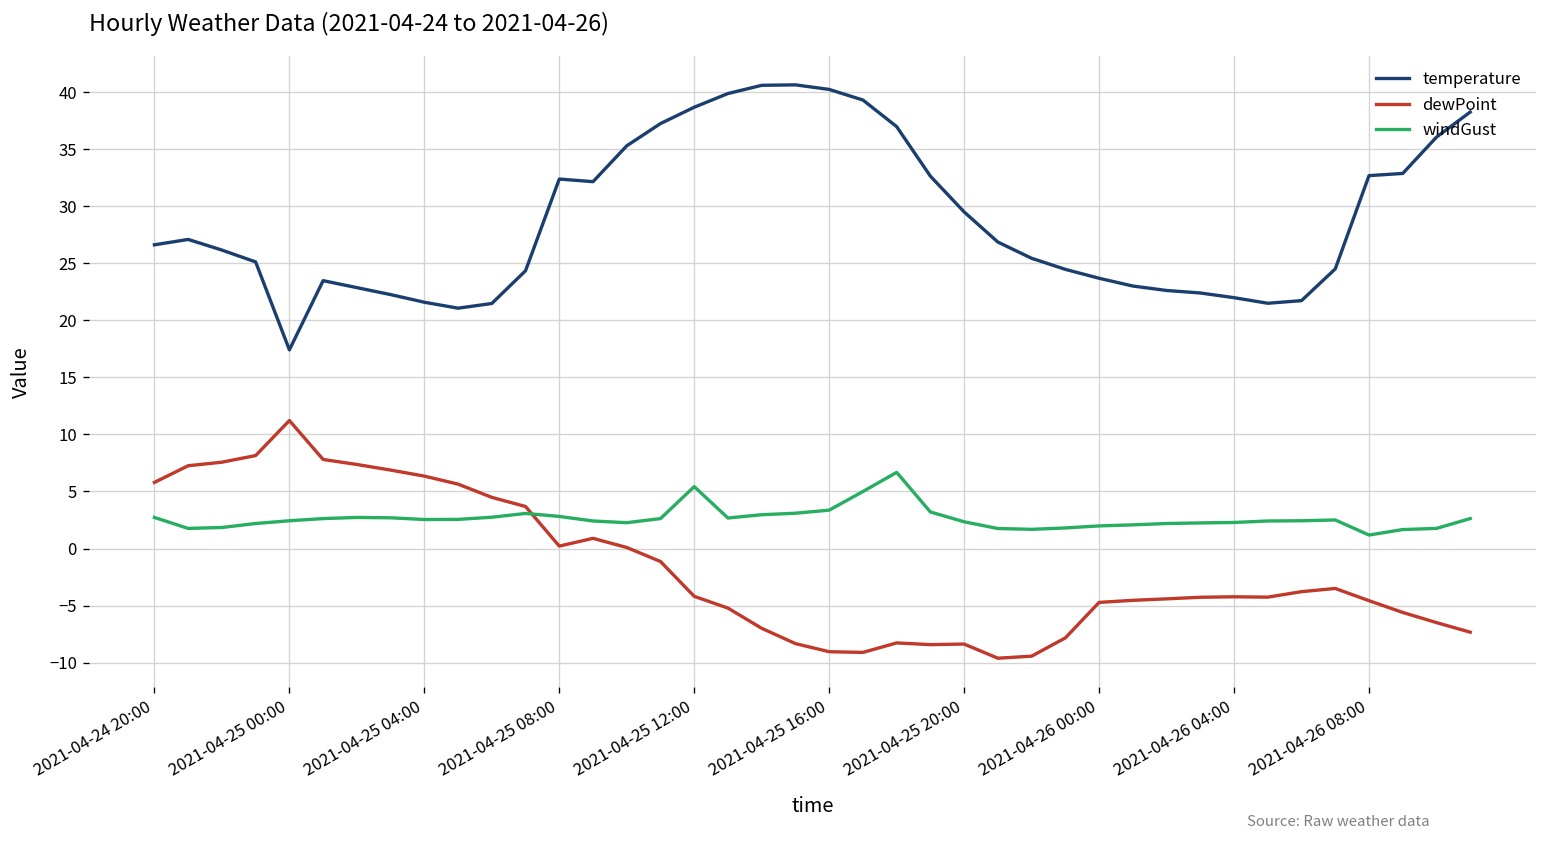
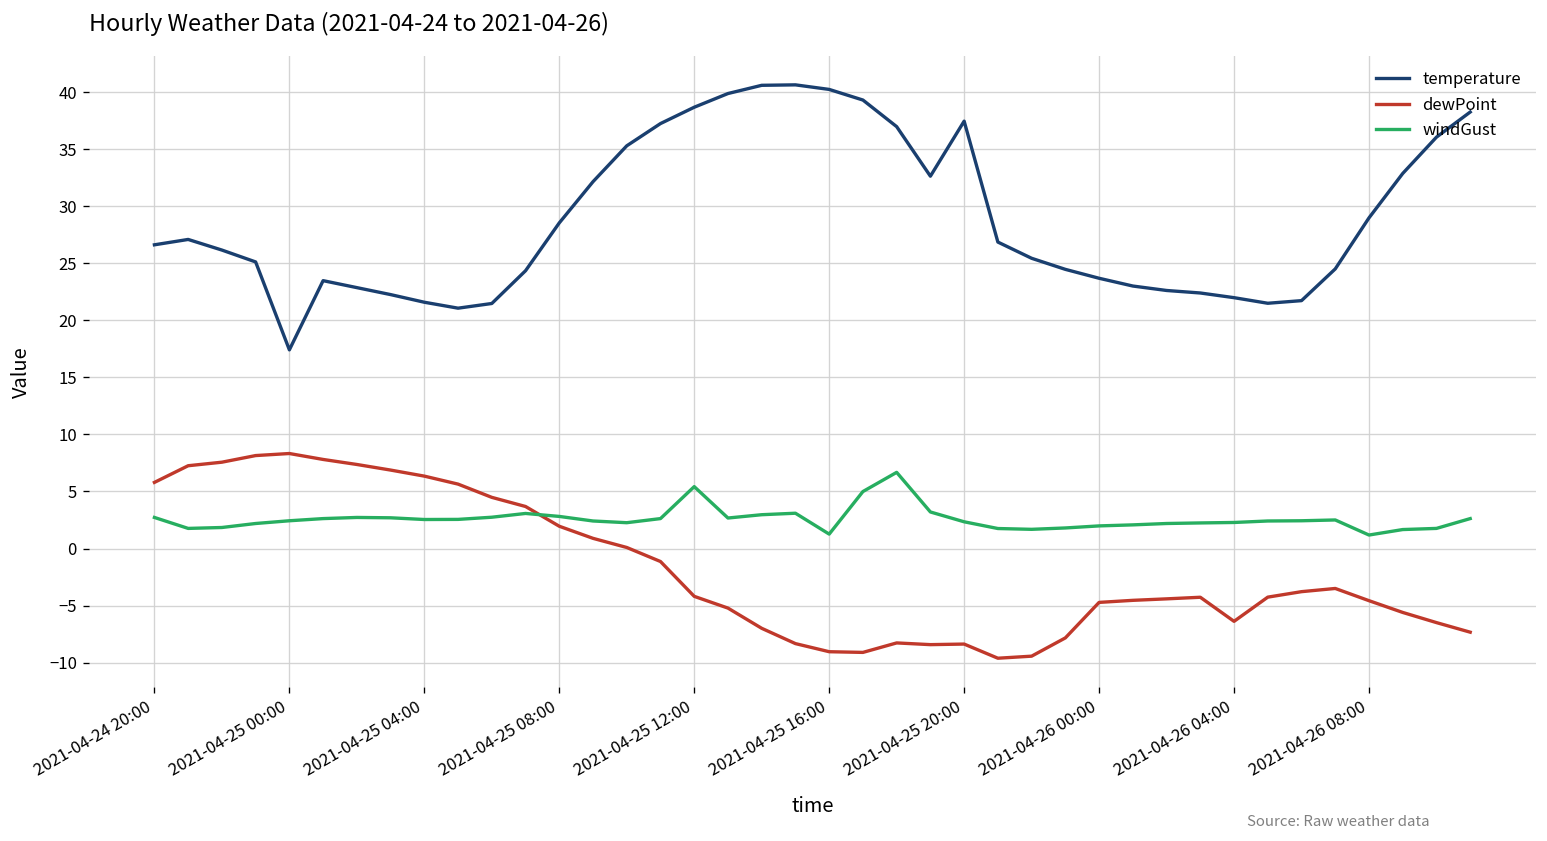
  {
    "temperature": {
      "2021-04-24 20:00": 27,
      "2021-04-25 00:00": 17,
      "2021-04-25 04:00": 22,
-     "2021-04-25 08:00": 32,
+     "2021-04-25 08:00": 29,
      "2021-04-25 12:00": 39,
      "2021-04-25 16:00": 40,
-     "2021-04-25 20:00": 29,
+     "2021-04-25 20:00": 37,
      "2021-04-26 00:00": 24,
      "2021-04-26 04:00": 22,
-     "2021-04-26 08:00": 33
+     "2021-04-26 08:00": 29
    },
    "dewPoint": {
      "2021-04-24 20:00": 6,
-     "2021-04-25 00:00": 11,
+     "2021-04-25 00:00": 8,
      "2021-04-25 04:00": 6,
-     "2021-04-25 08:00": 0,
+     "2021-04-25 08:00": 2,
      "2021-04-25 12:00": -4,
      "2021-04-25 16:00": -9,
      "2021-04-25 20:00": -8,
      "2021-04-26 00:00": -5,
-     "2021-04-26 04:00": -4,
+     "2021-04-26 04:00": -6,
      "2021-04-26 08:00": -5
    },
    "windGust": {
      "2021-04-24 20:00": 3,
      "2021-04-25 00:00": 2,
      "2021-04-25 04:00": 3,
      "2021-04-25 08:00": 3,
      "2021-04-25 12:00": 5,
-     "2021-04-25 16:00": 3,
+     "2021-04-25 16:00": 1,
      "2021-04-25 20:00": 2,
      "2021-04-26 00:00": 2,
      "2021-04-26 04:00": 2,
      "2021-04-26 08:00": 1
    }
  }
